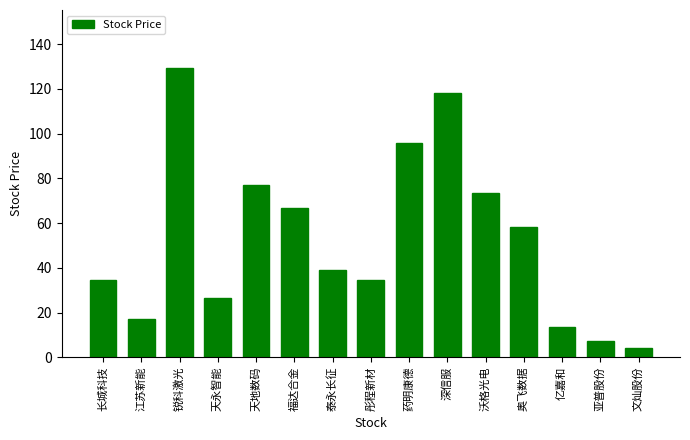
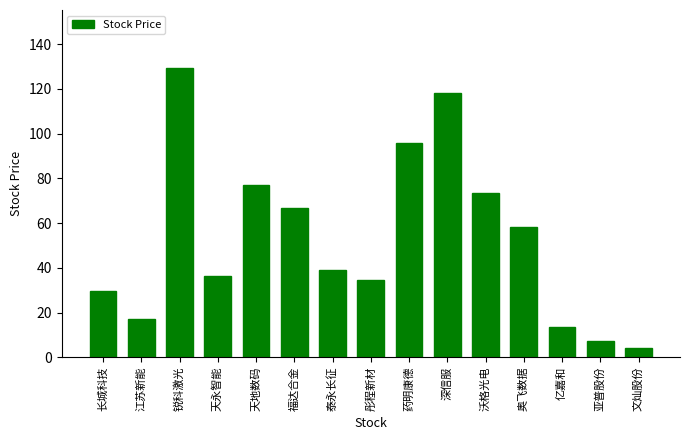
  {
-   "长城科技": 35,
+   "长城科技": 30,
    "江苏新能": 17,
    "锐科激光": 129,
-   "天永智能": 27,
+   "天永智能": 36,
    "天地数码": 77,
    "福达合金": 67,
    "泰永长征": 39,
    "彤程新材": 35,
    "药明康德": 96,
    "深信服": 118,
    "沃格光电": 74,
    "奥飞数据": 58,
    "亿嘉和": 13,
    "亚普股份": 7,
    "文灿股份": 4
  }
